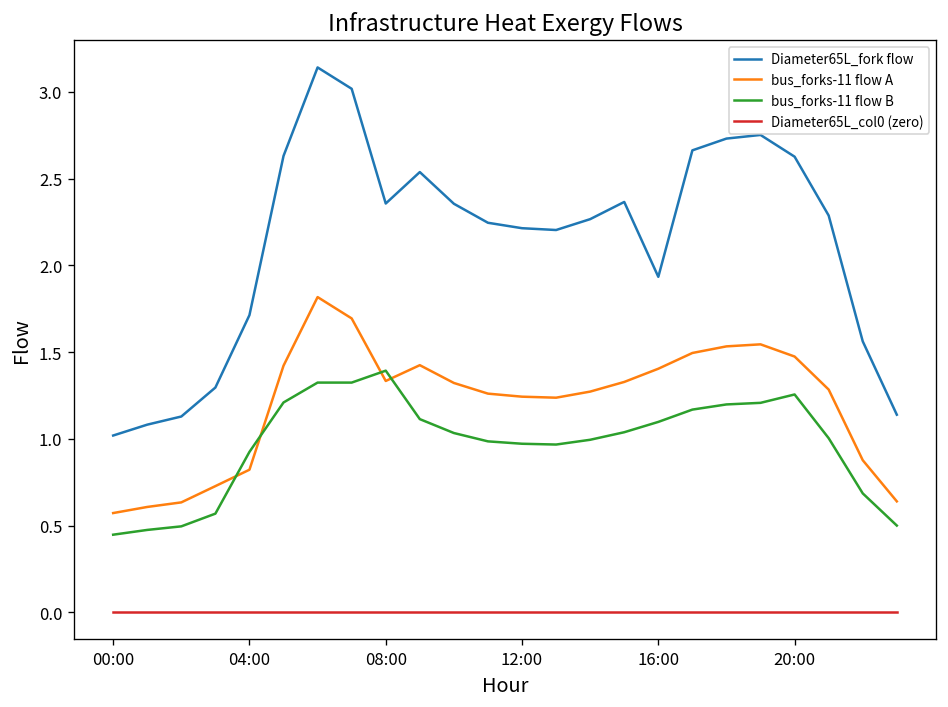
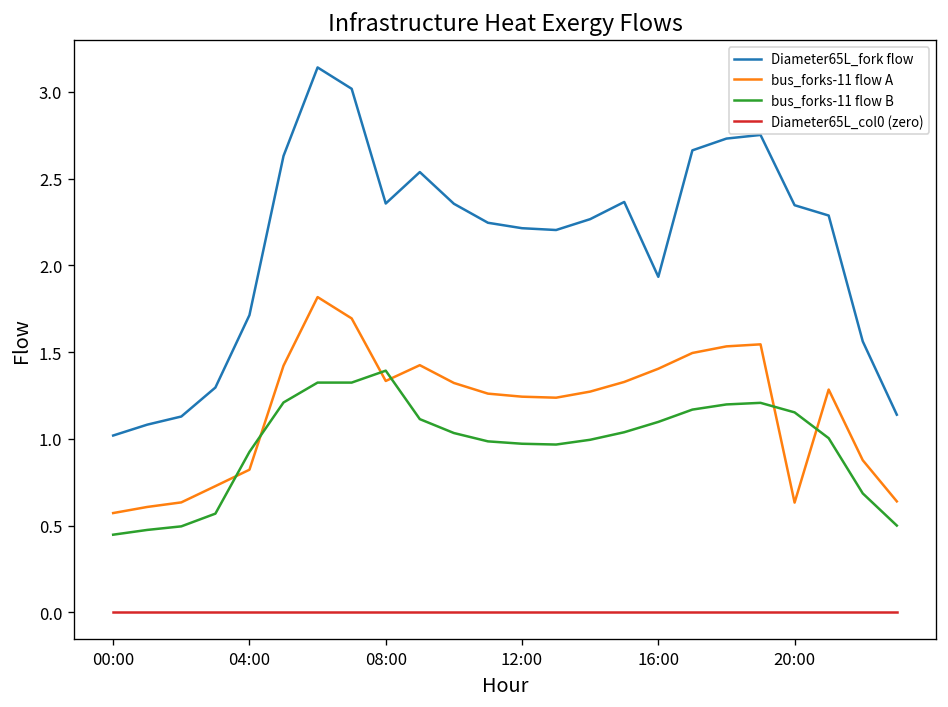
  {
    "Diameter65L_fork flow": {
      "00:00": 1.02,
      "04:00": 1.71,
      "08:00": 2.36,
      "12:00": 2.21,
      "16:00": 1.93,
-     "20:00": 2.63
+     "20:00": 2.35
    },
    "bus_forks-11 flow A": {
      "00:00": 0.57,
      "04:00": 0.82,
      "08:00": 1.33,
      "12:00": 1.24,
      "16:00": 1.40,
-     "20:00": 1.47
+     "20:00": 0.63
    },
    "bus_forks-11 flow B": {
      "00:00": 0.45,
      "04:00": 0.92,
      "08:00": 1.39,
      "12:00": 0.97,
      "16:00": 1.10,
-     "20:00": 1.26
+     "20:00": 1.15
    },
    "Diameter65L_col0 (zero)": {
      "00:00": 0.00,
      "04:00": 0.00,
      "08:00": 0.00,
      "12:00": 0.00,
      "16:00": 0.00,
      "20:00": 0.00
    }
  }
